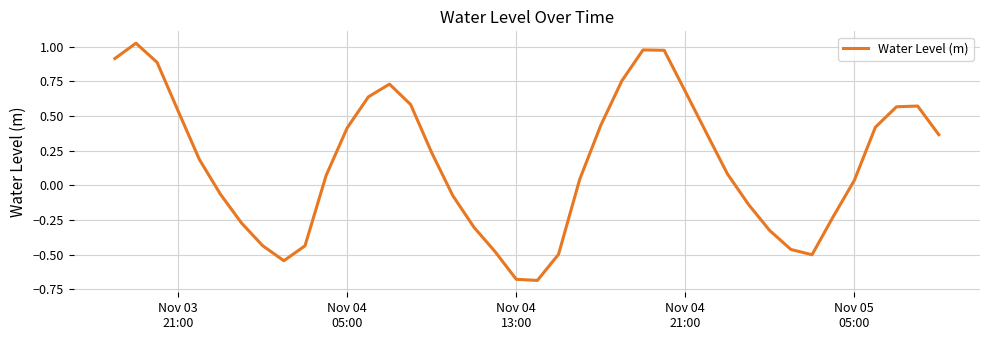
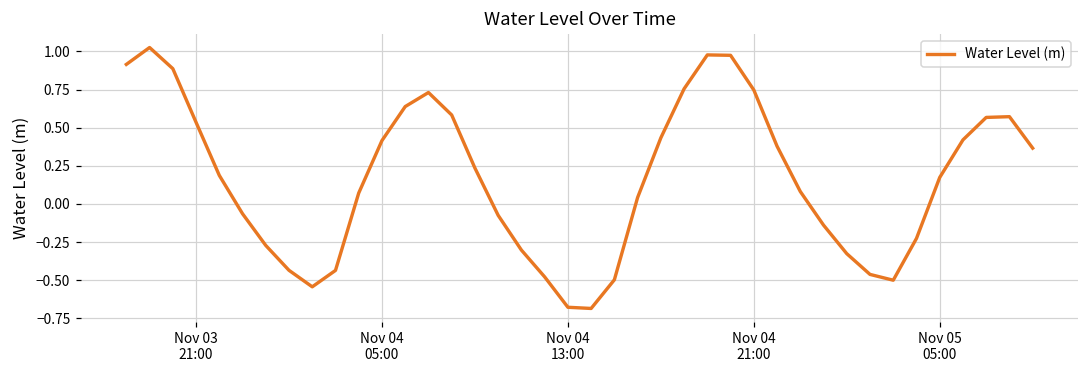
  {
    "Nov 03 21:00": 0.54,
    "Nov 04 05:00": 0.42,
    "Nov 04 13:00": -0.68,
-   "Nov 04 21:00": 0.68,
-   "Nov 05 05:00": 0.04
+   "Nov 04 21:00": 0.75,
+   "Nov 05 05:00": 0.17
  }
